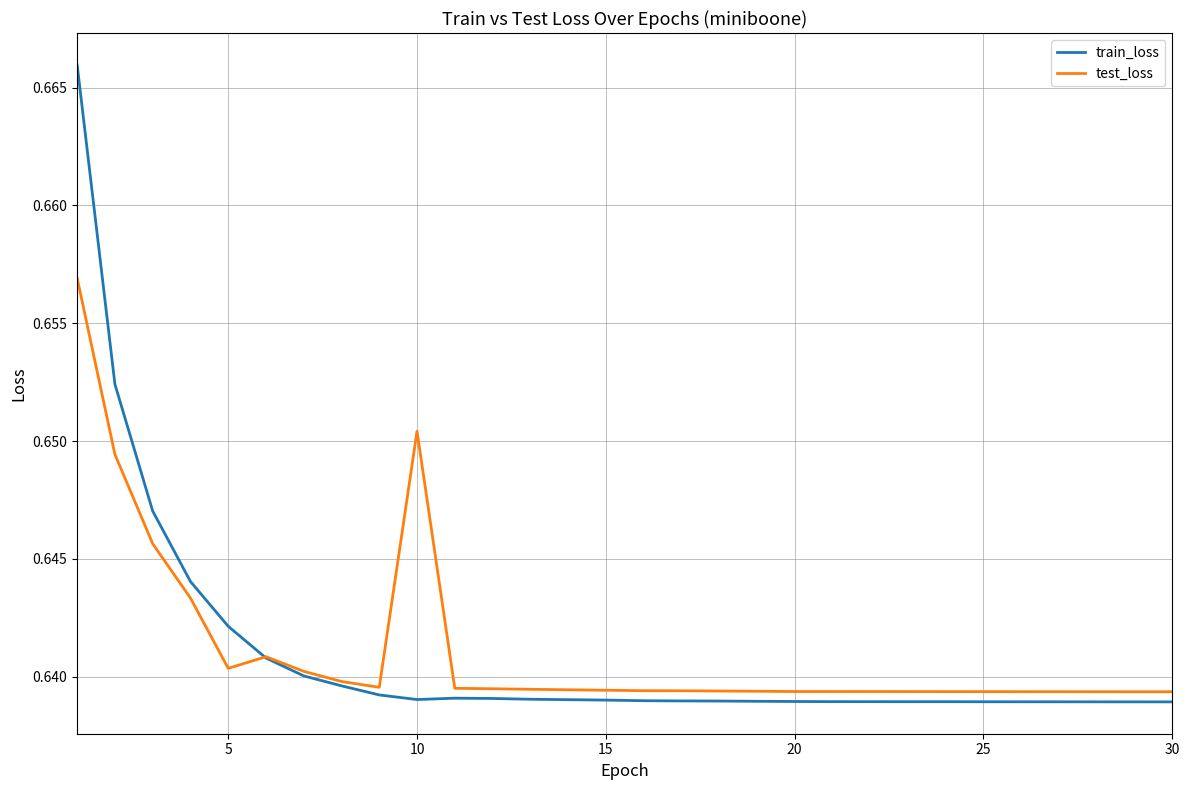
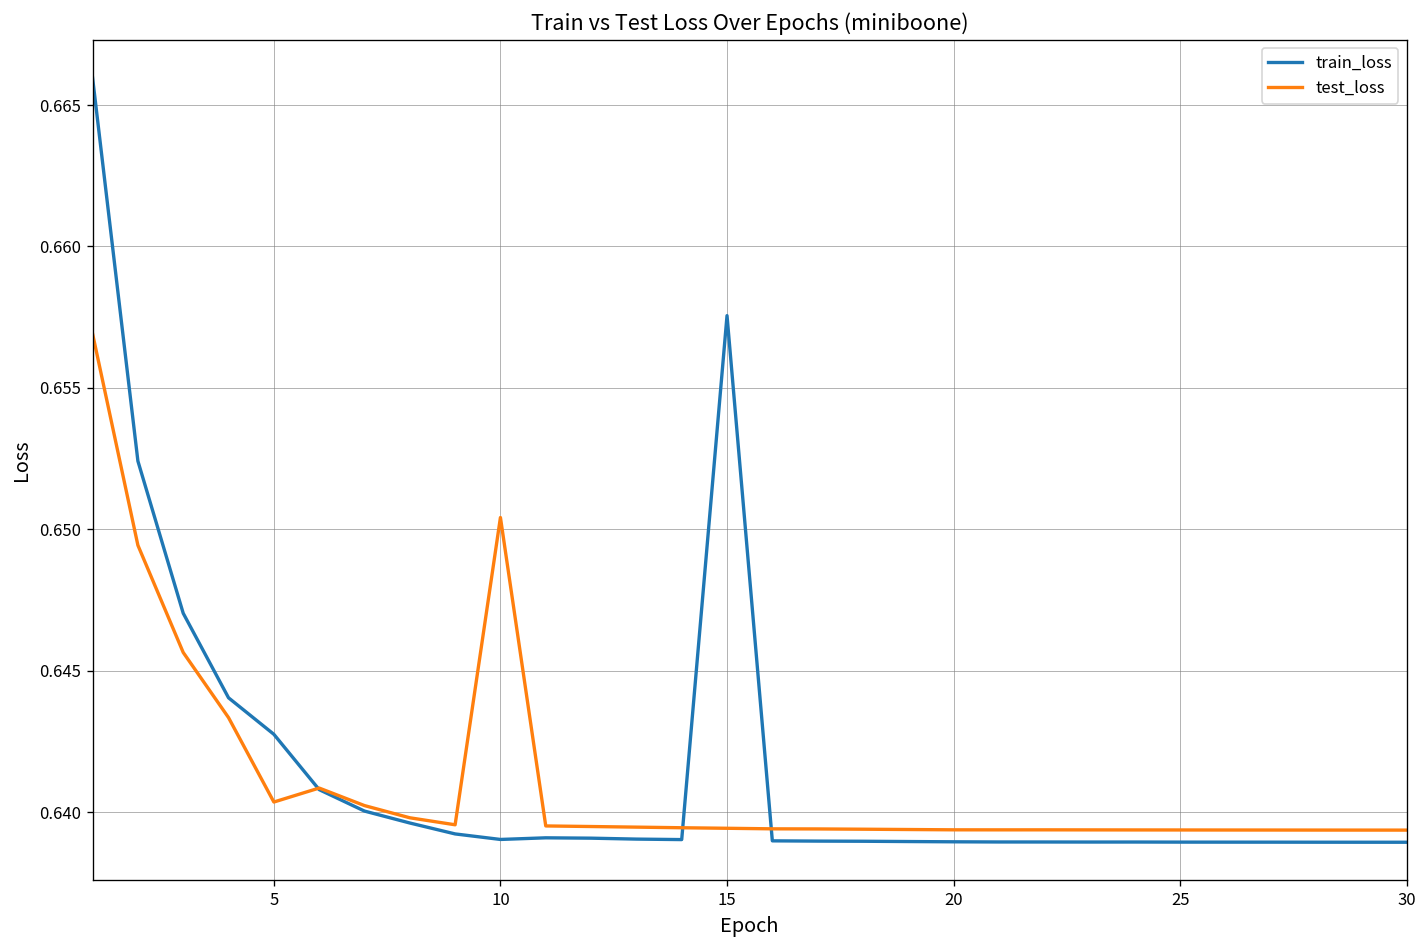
  {
    "train_loss": {
-     "5": 0.6421,
+     "5": 0.6427,
      "10": 0.6390,
-     "15": 0.6390,
+     "15": 0.6576,
      "20": 0.6389,
      "25": 0.6389,
      "30": 0.6389
    },
    "test_loss": {
      "5": 0.6404,
      "10": 0.6504,
      "15": 0.6394,
      "20": 0.6394,
      "25": 0.6394,
      "30": 0.6394
    }
  }
